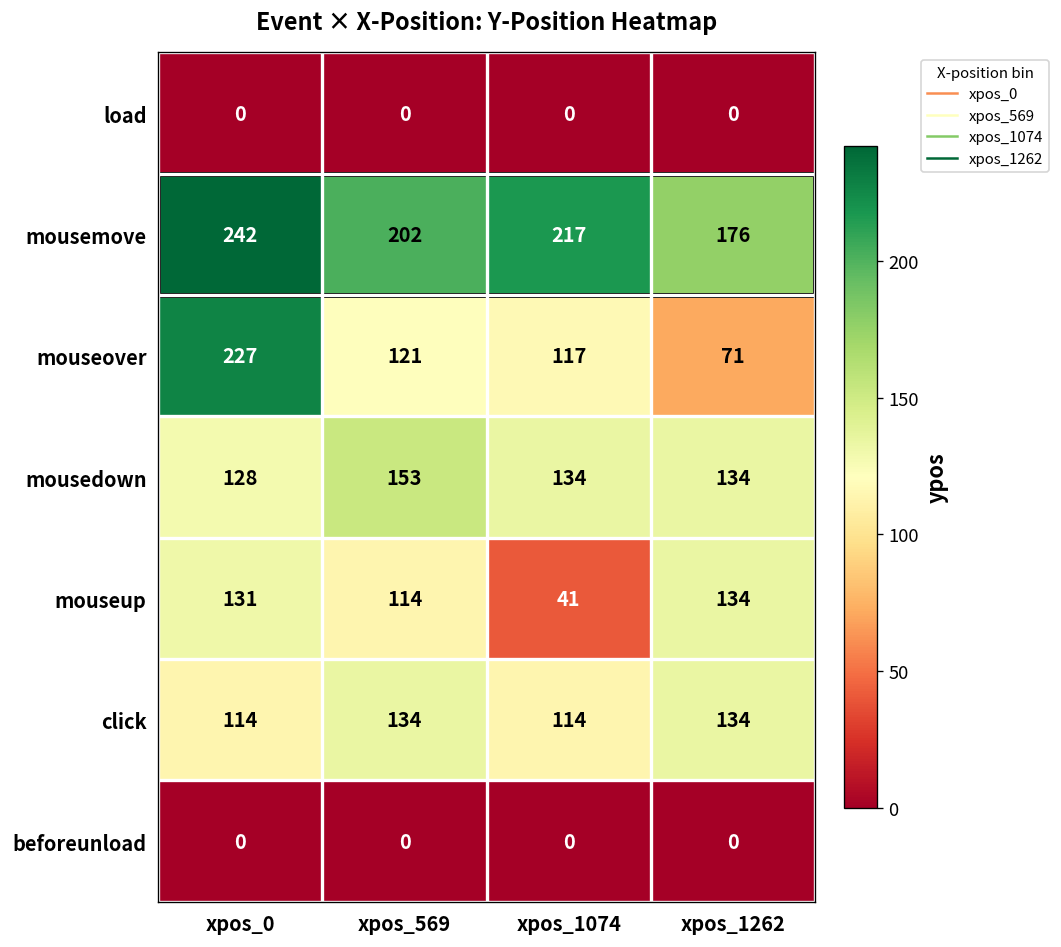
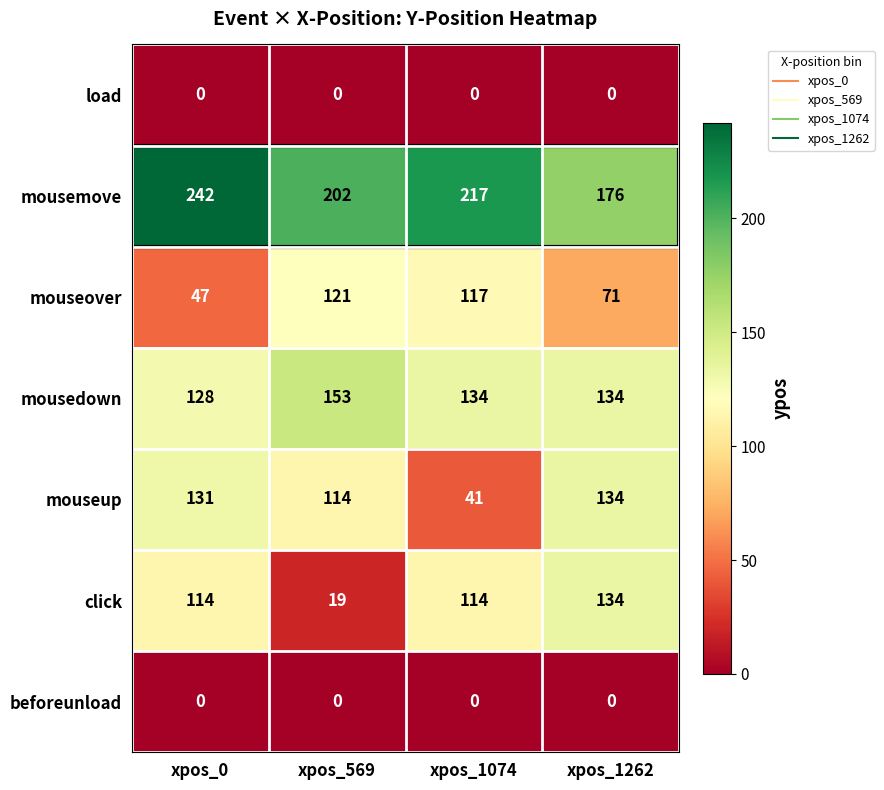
  {
    "load": {
      "xpos_0": 0,
      "xpos_569": 0,
      "xpos_1074": 0,
      "xpos_1262": 0
    },
    "mousemove": {
      "xpos_0": 242,
      "xpos_569": 202,
      "xpos_1074": 217,
      "xpos_1262": 176
    },
    "mouseover": {
-     "xpos_0": 227,
+     "xpos_0": 47,
      "xpos_569": 121,
      "xpos_1074": 117,
      "xpos_1262": 71
    },
    "mousedown": {
      "xpos_0": 128,
      "xpos_569": 153,
      "xpos_1074": 134,
      "xpos_1262": 134
    },
    "mouseup": {
      "xpos_0": 131,
      "xpos_569": 114,
      "xpos_1074": 41,
      "xpos_1262": 134
    },
    "click": {
      "xpos_0": 114,
-     "xpos_569": 134,
+     "xpos_569": 19,
      "xpos_1074": 114,
      "xpos_1262": 134
    },
    "beforeunload": {
      "xpos_0": 0,
      "xpos_569": 0,
      "xpos_1074": 0,
      "xpos_1262": 0
    }
  }
